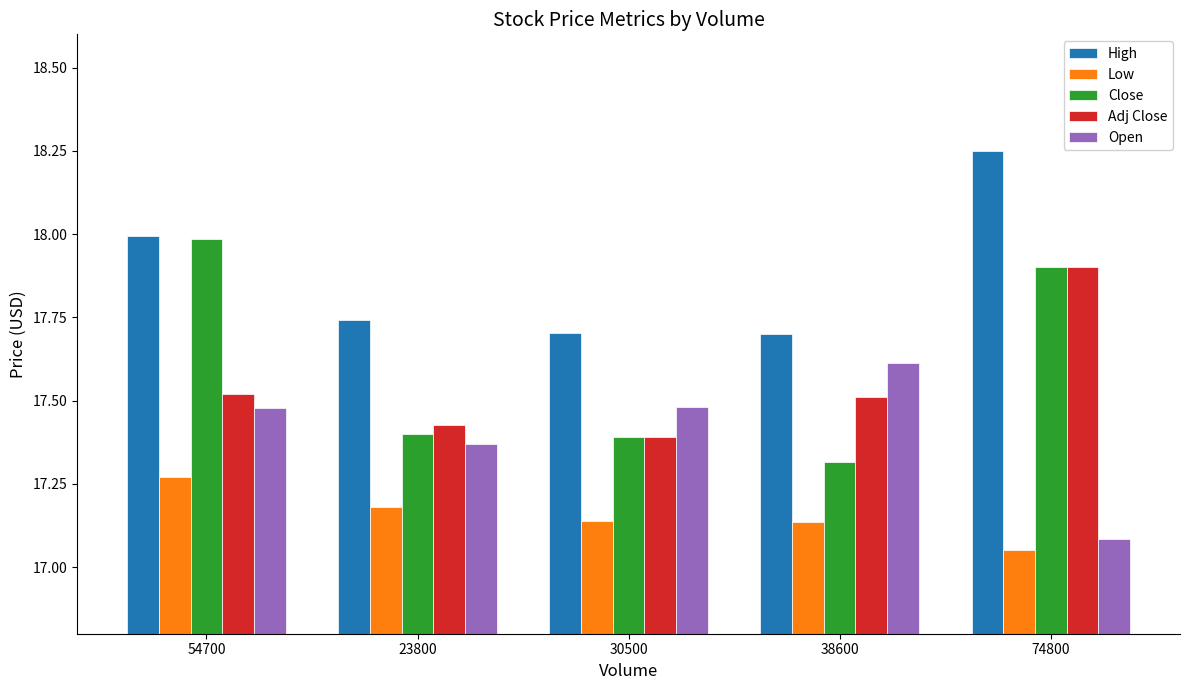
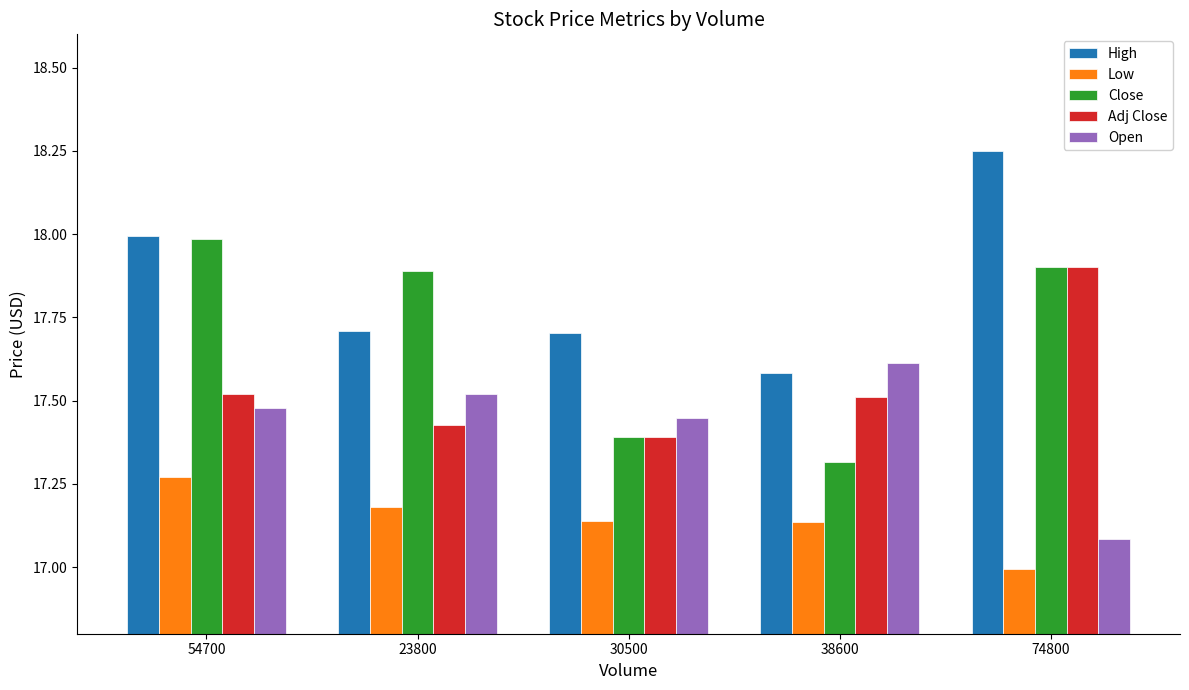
  {
    "High": {
      "54700": 17.99,
-     "23800": 17.74,
+     "23800": 17.71,
      "30500": 17.70,
-     "38600": 17.70,
+     "38600": 17.58,
      "74800": 18.25
    },
    "Low": {
      "54700": 17.27,
      "23800": 17.18,
      "30500": 17.14,
      "38600": 17.14,
-     "74800": 17.05
+     "74800": 17.00
    },
    "Close": {
      "54700": 17.99,
-     "23800": 17.40,
+     "23800": 17.89,
      "30500": 17.39,
      "38600": 17.32,
      "74800": 17.90
    },
    "Adj Close": {
      "54700": 17.52,
      "23800": 17.43,
      "30500": 17.39,
      "38600": 17.51,
      "74800": 17.90
    },
    "Open": {
      "54700": 17.48,
-     "23800": 17.37,
-     "30500": 17.48,
+     "23800": 17.52,
+     "30500": 17.45,
      "38600": 17.61,
      "74800": 17.08
    }
  }
